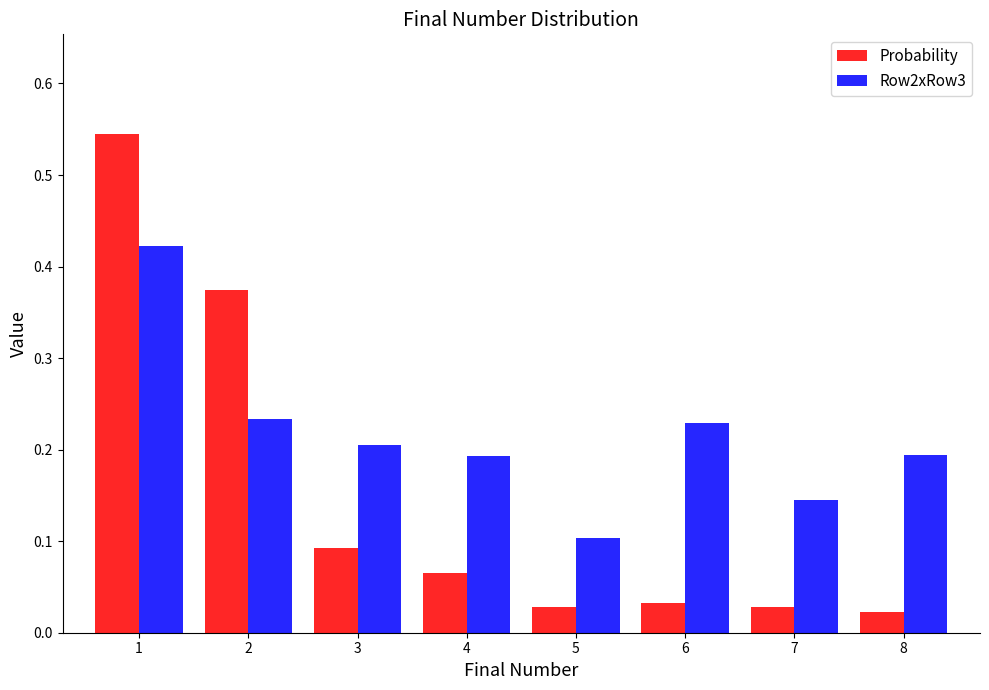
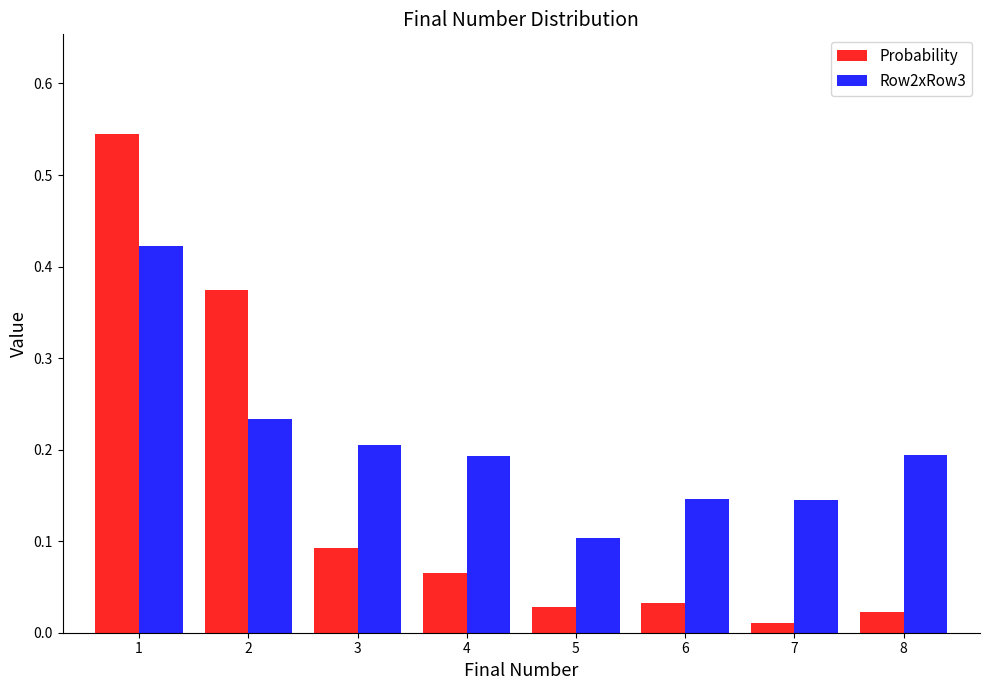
  {
    "Probability": {
      "1": 0.54,
      "2": 0.37,
      "3": 0.09,
      "4": 0.07,
      "5": 0.03,
      "6": 0.03,
-     "7": 0.03,
+     "7": 0.01,
      "8": 0.02
    },
    "Row2xRow3": {
      "1": 0.42,
      "2": 0.23,
      "3": 0.21,
      "4": 0.19,
      "5": 0.10,
-     "6": 0.23,
+     "6": 0.15,
      "7": 0.15,
      "8": 0.19
    }
  }
